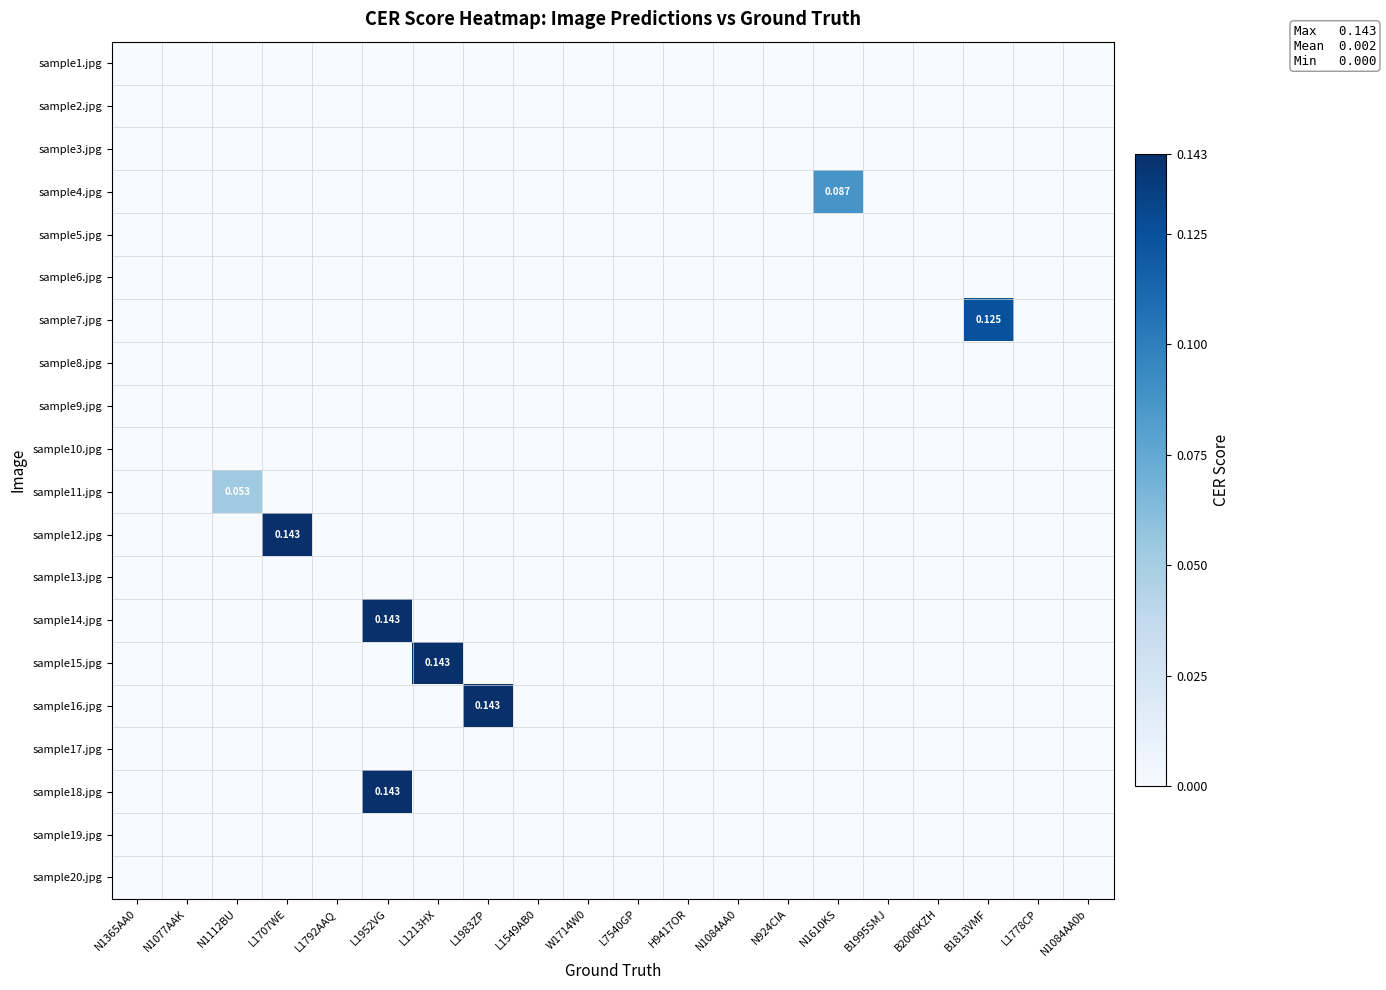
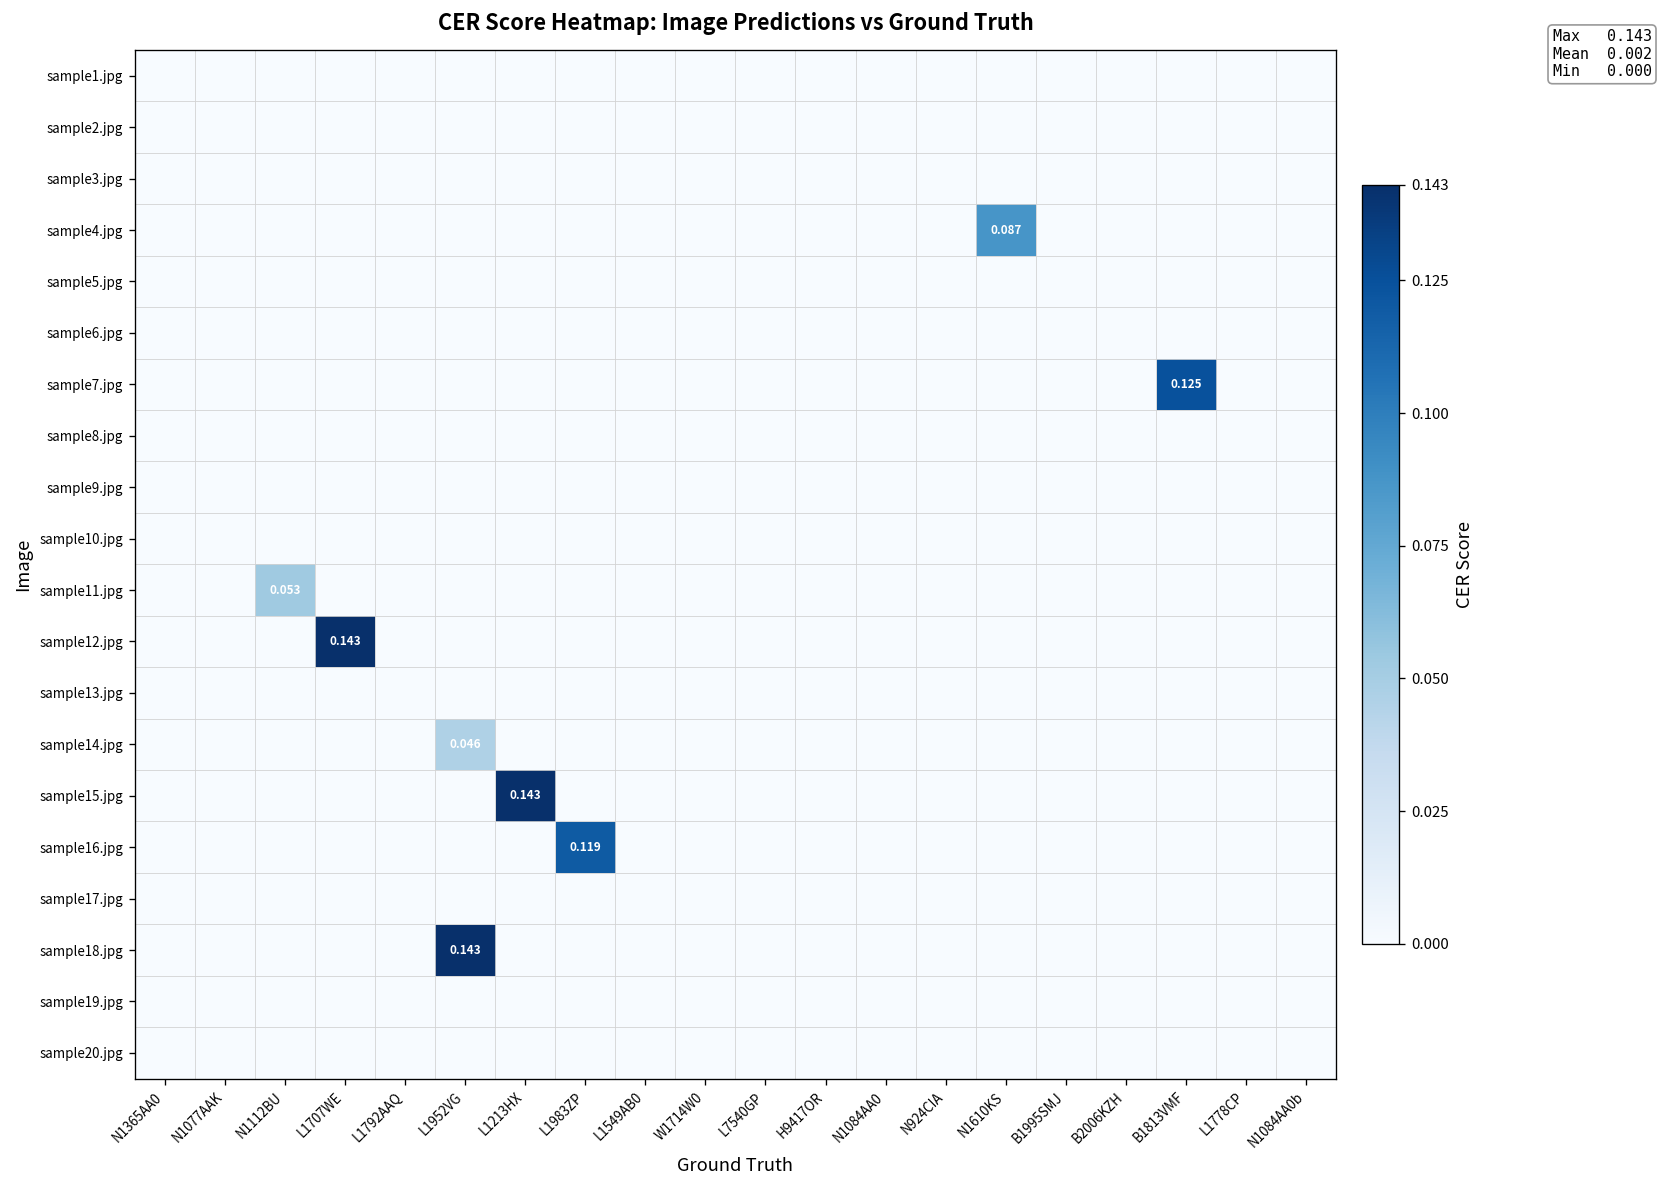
  {
    "sample4.jpg": {
      "N1610KS": 0.087
    },
    "sample7.jpg": {
      "B1813VMF": 0.125
    },
    "sample11.jpg": {
      "N1112BU": 0.053
    },
    "sample12.jpg": {
      "L1707WE": 0.143
    },
    "sample14.jpg": {
-     "L1952VG": 0.143
+     "L1952VG": 0.046
    },
    "sample15.jpg": {
      "L1213HX": 0.143
    },
    "sample16.jpg": {
-     "L1983ZP": 0.143
+     "L1983ZP": 0.119
    },
    "sample18.jpg": {
      "L1952VG": 0.143
    }
  }
